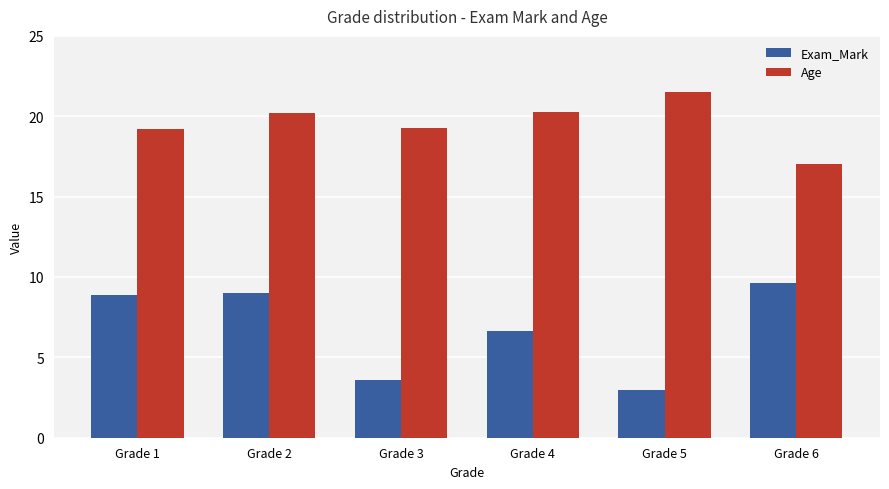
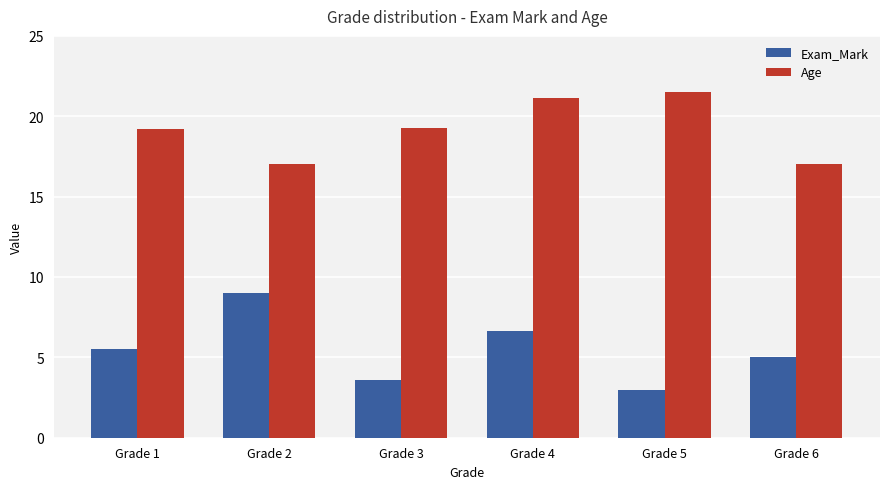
  {
    "Exam_Mark": {
-     "Grade 1": 8.9,
+     "Grade 1": 5.5,
      "Grade 2": 9.0,
      "Grade 3": 3.6,
      "Grade 4": 6.7,
      "Grade 5": 3.0,
-     "Grade 6": 9.6
+     "Grade 6": 5.0
    },
    "Age": {
      "Grade 1": 19.2,
-     "Grade 2": 20.2,
+     "Grade 2": 17.0,
      "Grade 3": 19.3,
-     "Grade 4": 20.3,
+     "Grade 4": 21.1,
      "Grade 5": 21.5,
      "Grade 6": 17.0
    }
  }
